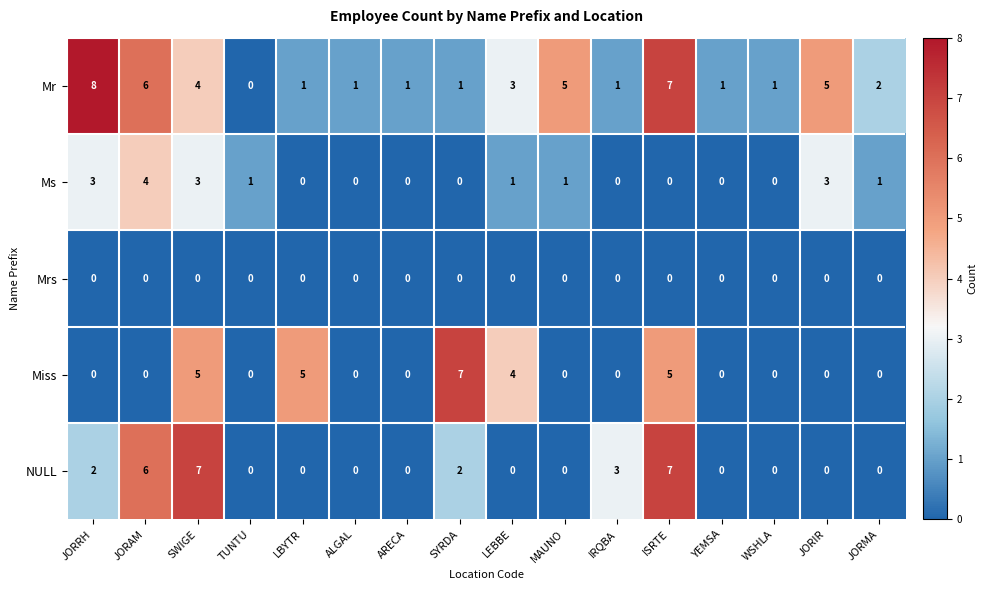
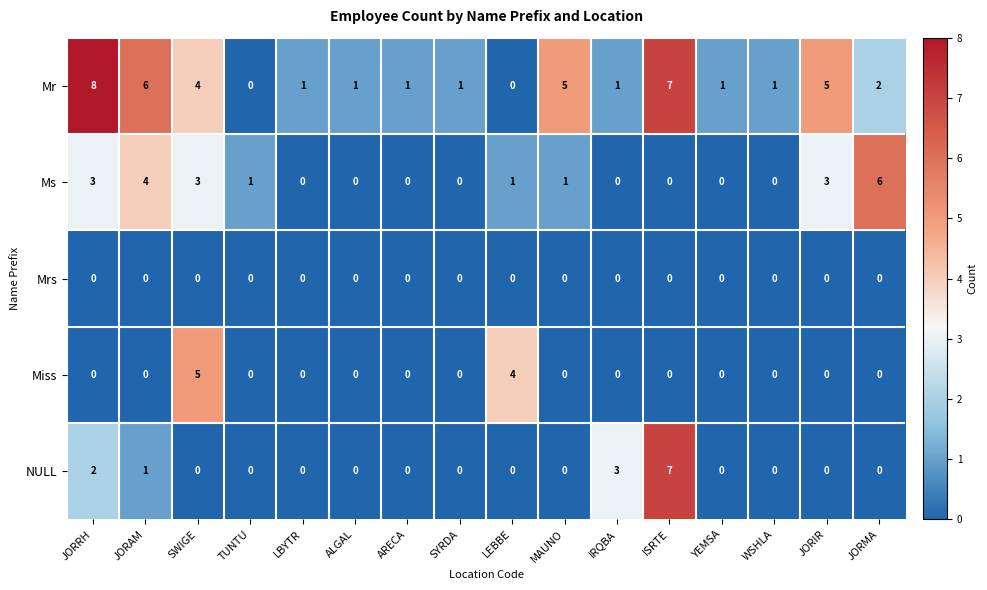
  {
    "Mr": {
      "JORRH": 8,
      "JORAM": 6,
      "SWIGE": 4,
      "TUNTU": 0,
      "LBYTR": 1,
      "ALGAL": 1,
      "ARECA": 1,
      "SYRDA": 1,
-     "LEBBE": 3,
+     "LEBBE": 0,
      "MAUNO": 5,
      "IRQBA": 1,
      "ISRTE": 7,
      "YEMSA": 1,
      "WSHLA": 1,
      "JORIR": 5,
      "JORMA": 2
    },
    "Ms": {
      "JORRH": 3,
      "JORAM": 4,
      "SWIGE": 3,
      "TUNTU": 1,
      "LBYTR": 0,
      "ALGAL": 0,
      "ARECA": 0,
      "SYRDA": 0,
      "LEBBE": 1,
      "MAUNO": 1,
      "IRQBA": 0,
      "ISRTE": 0,
      "YEMSA": 0,
      "WSHLA": 0,
      "JORIR": 3,
-     "JORMA": 1
+     "JORMA": 6
    },
    "Mrs": {
      "JORRH": 0,
      "JORAM": 0,
      "SWIGE": 0,
      "TUNTU": 0,
      "LBYTR": 0,
      "ALGAL": 0,
      "ARECA": 0,
      "SYRDA": 0,
      "LEBBE": 0,
      "MAUNO": 0,
      "IRQBA": 0,
      "ISRTE": 0,
      "YEMSA": 0,
      "WSHLA": 0,
      "JORIR": 0,
      "JORMA": 0
    },
    "Miss": {
      "JORRH": 0,
      "JORAM": 0,
      "SWIGE": 5,
      "TUNTU": 0,
-     "LBYTR": 5,
+     "LBYTR": 0,
      "ALGAL": 0,
      "ARECA": 0,
-     "SYRDA": 7,
+     "SYRDA": 0,
      "LEBBE": 4,
      "MAUNO": 0,
      "IRQBA": 0,
-     "ISRTE": 5,
+     "ISRTE": 0,
      "YEMSA": 0,
      "WSHLA": 0,
      "JORIR": 0,
      "JORMA": 0
    },
    "NULL": {
      "JORRH": 2,
-     "JORAM": 6,
-     "SWIGE": 7,
+     "JORAM": 1,
+     "SWIGE": 0,
      "TUNTU": 0,
      "LBYTR": 0,
      "ALGAL": 0,
      "ARECA": 0,
-     "SYRDA": 2,
+     "SYRDA": 0,
      "LEBBE": 0,
      "MAUNO": 0,
      "IRQBA": 3,
      "ISRTE": 7,
      "YEMSA": 0,
      "WSHLA": 0,
      "JORIR": 0,
      "JORMA": 0
    }
  }
